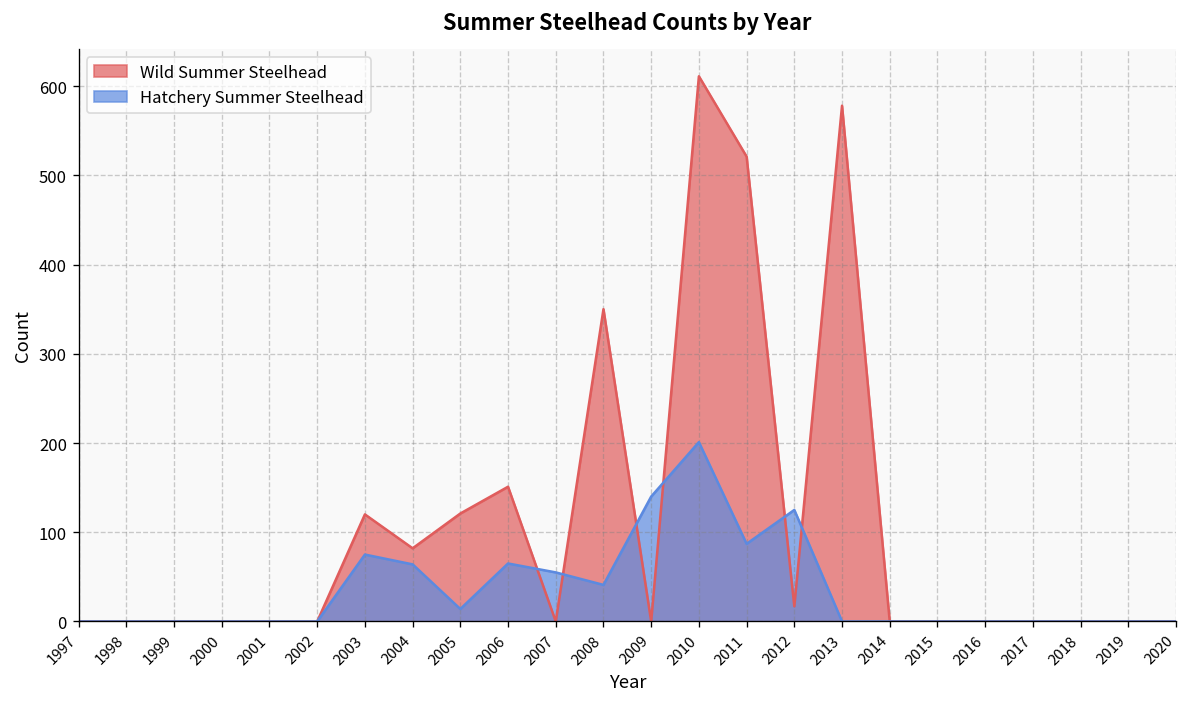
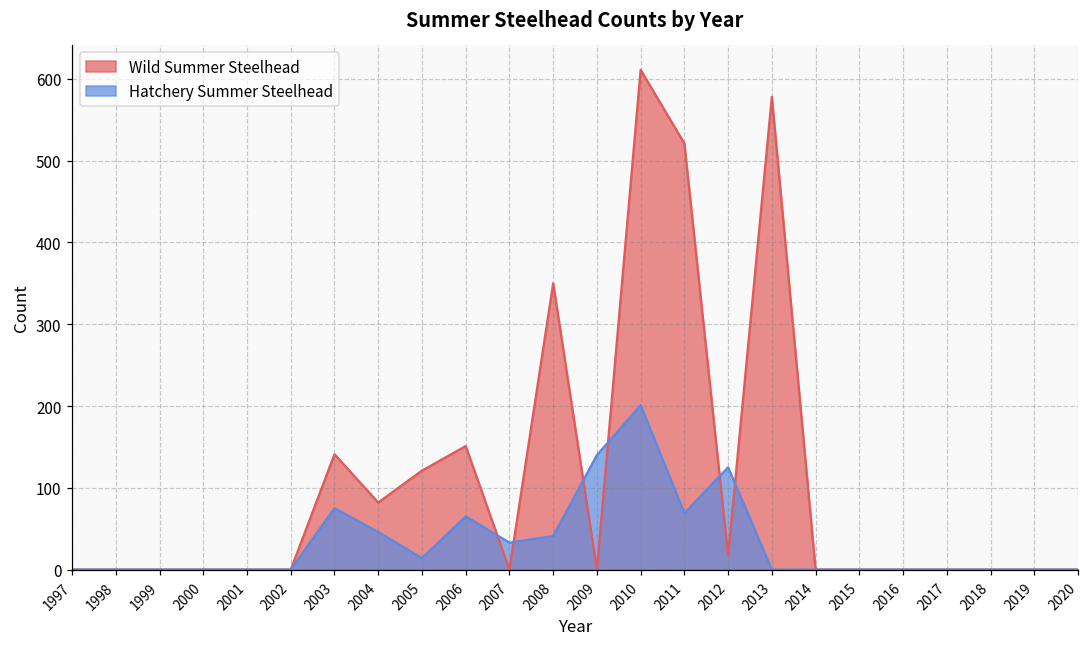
  {
    "Wild Summer Steelhead": {
-     "2003": 120,
+     "2003": 140,
      "2004": 80,
      "2005": 120,
      "2006": 150,
      "2007": 0,
      "2008": 350,
      "2009": 0,
      "2010": 610,
      "2011": 520,
      "2012": 20,
      "2013": 580
    },
    "Hatchery Summer Steelhead": {
      "2003": 80,
-     "2004": 60,
+     "2004": 50,
      "2005": 10,
      "2006": 70,
-     "2007": 60,
+     "2007": 30,
      "2008": 40,
      "2009": 140,
      "2010": 200,
-     "2011": 90,
+     "2011": 70,
      "2012": 130,
      "2013": 0
    }
  }
